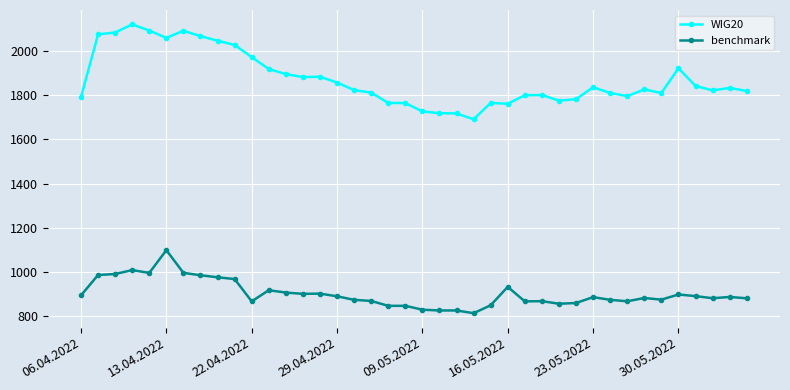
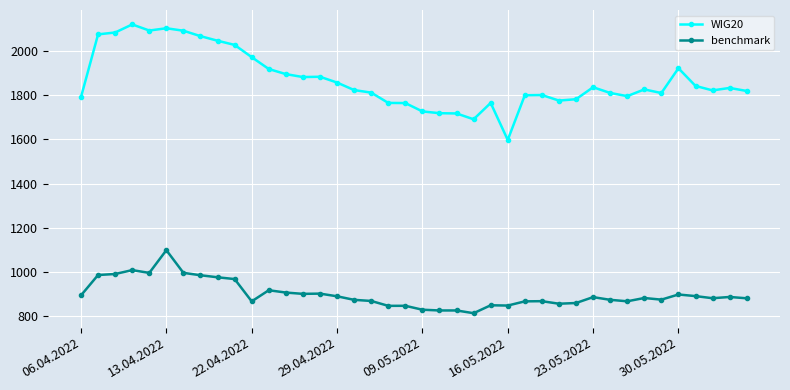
  {
    "WIG20": {
      "06.04.2022": 1790,
-     "13.04.2022": 2060,
+     "13.04.2022": 2100,
      "22.04.2022": 1970,
      "29.04.2022": 1860,
      "09.05.2022": 1730,
-     "16.05.2022": 1760,
+     "16.05.2022": 1600,
      "23.05.2022": 1840,
      "30.05.2022": 1920
    },
    "benchmark": {
      "06.04.2022": 890,
      "13.04.2022": 1100,
      "22.04.2022": 870,
      "29.04.2022": 890,
      "09.05.2022": 830,
-     "16.05.2022": 930,
+     "16.05.2022": 850,
      "23.05.2022": 890,
      "30.05.2022": 900
    }
  }
